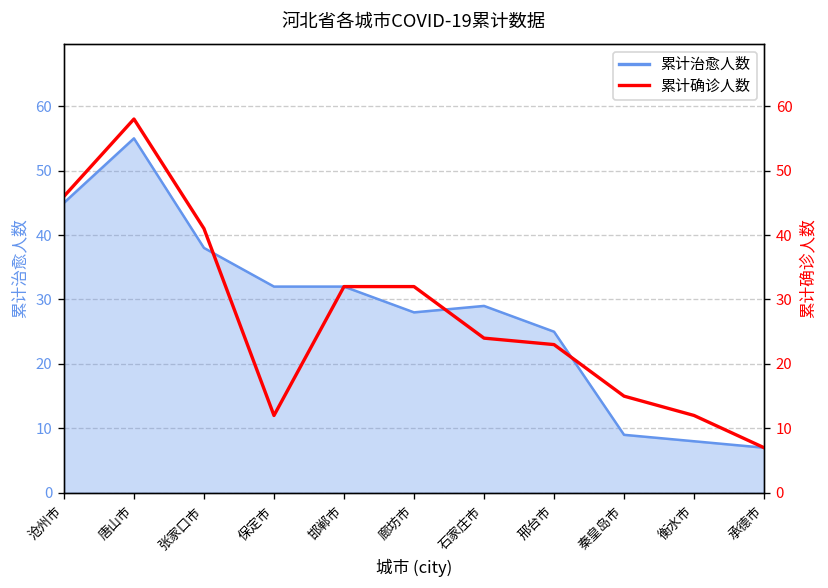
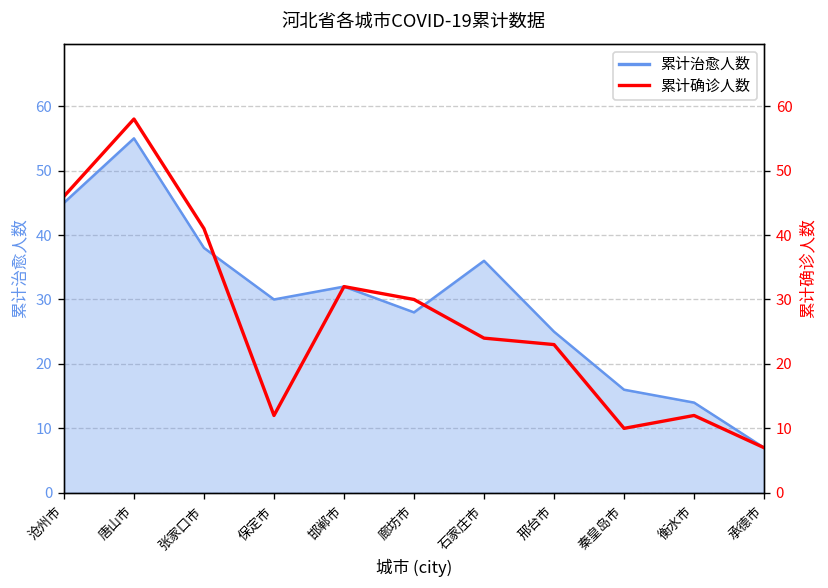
  {
    "累计治愈人数": {
      "沧州市": 45,
      "唐山市": 55,
      "张家口市": 38,
-     "保定市": 32,
+     "保定市": 30,
      "邯郸市": 32,
      "廊坊市": 28,
-     "石家庄市": 29,
+     "石家庄市": 36,
      "邢台市": 25,
-     "秦皇岛市": 9,
-     "衡水市": 8,
+     "秦皇岛市": 16,
+     "衡水市": 14,
      "承德市": 7
    },
    "累计确诊人数": {
      "沧州市": 46,
      "唐山市": 58,
      "张家口市": 41,
      "保定市": 12,
      "邯郸市": 32,
-     "廊坊市": 32,
+     "廊坊市": 30,
      "石家庄市": 24,
      "邢台市": 23,
-     "秦皇岛市": 15,
+     "秦皇岛市": 10,
      "衡水市": 12,
      "承德市": 7
    }
  }
